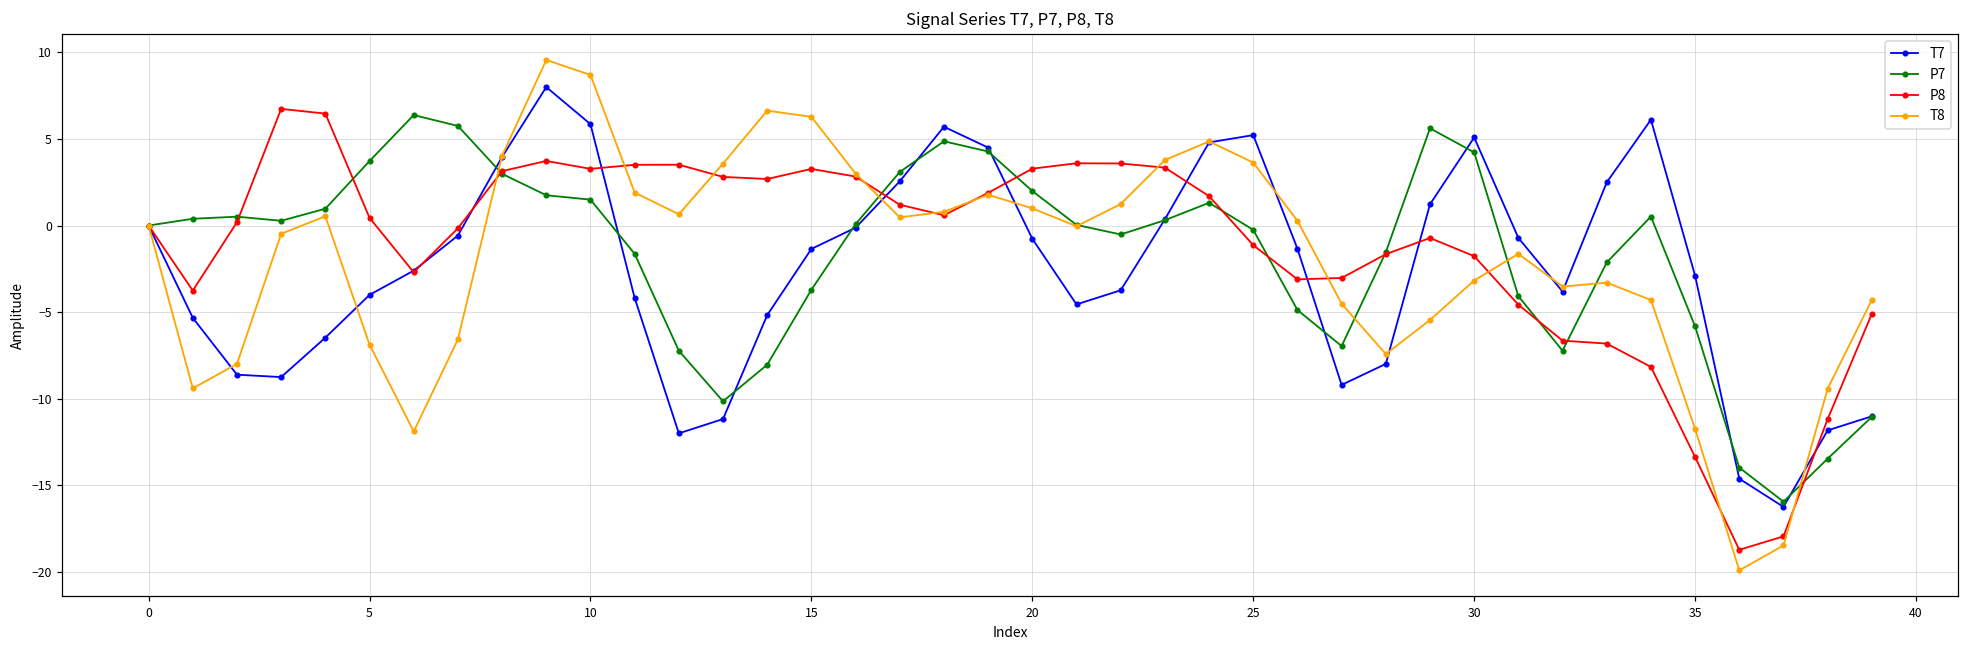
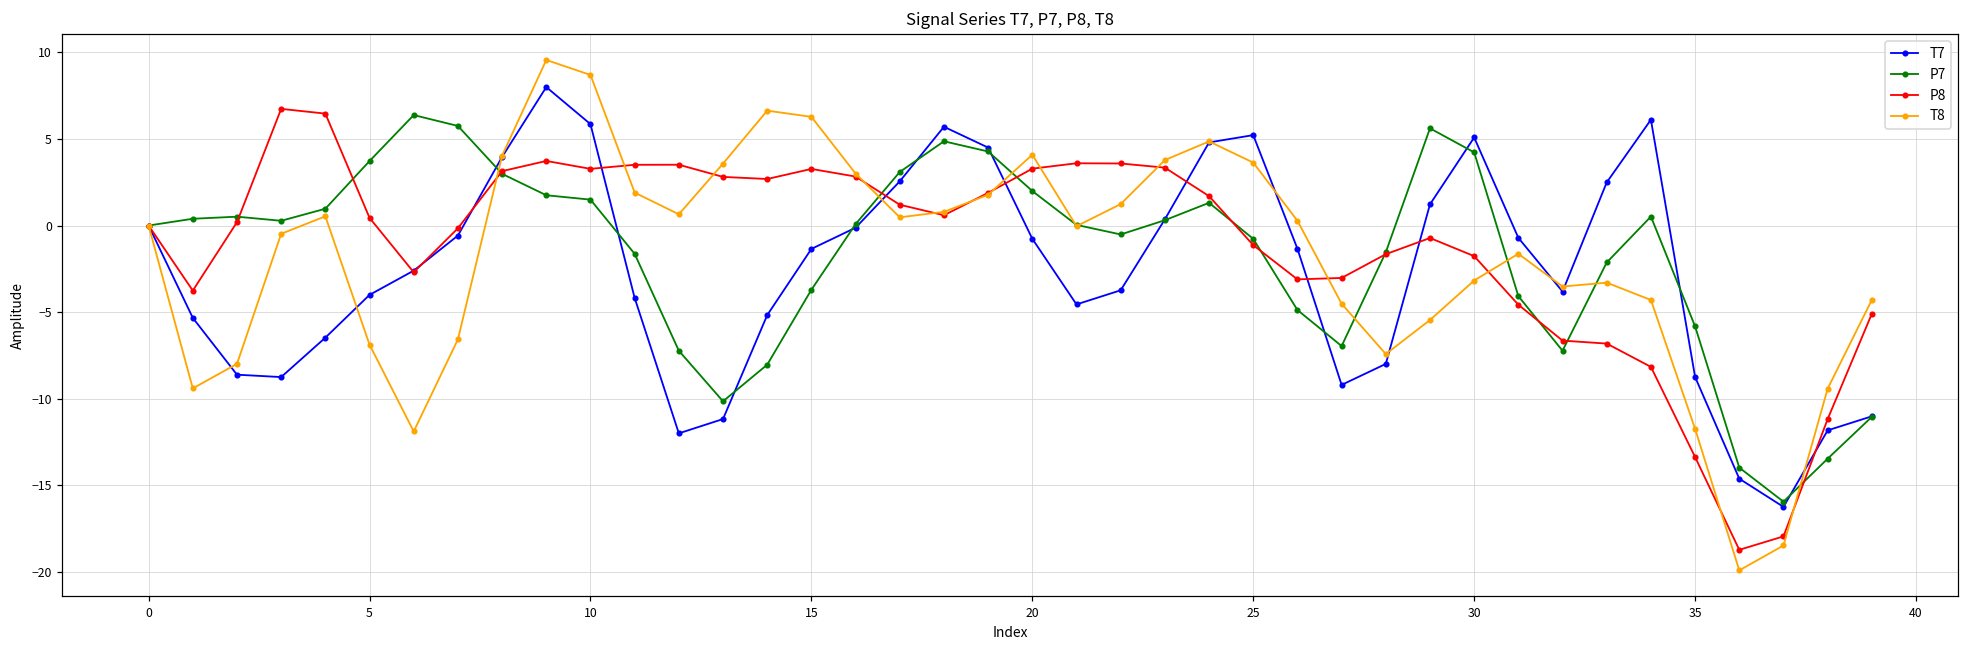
  {
    "T7": {
      "5": -4.0,
      "10": 5.9,
      "15": -1.4,
      "20": -0.8,
      "25": 5.2,
      "30": 5.1,
-     "35": -2.9
+     "35": -8.7
    },
    "P7": {
      "5": 3.7,
      "10": 1.5,
      "15": -3.7,
      "20": 2.0,
-     "25": -0.3,
+     "25": -0.8,
      "30": 4.2,
      "35": -5.8
    },
    "P8": {
      "5": 0.4,
      "10": 3.3,
      "15": 3.3,
      "20": 3.3,
      "25": -1.1,
      "30": -1.8,
      "35": -13.4
    },
    "T8": {
      "5": -6.9,
      "10": 8.7,
      "15": 6.3,
-     "20": 1.0,
+     "20": 4.1,
      "25": 3.6,
      "30": -3.2,
      "35": -11.7
    }
  }
